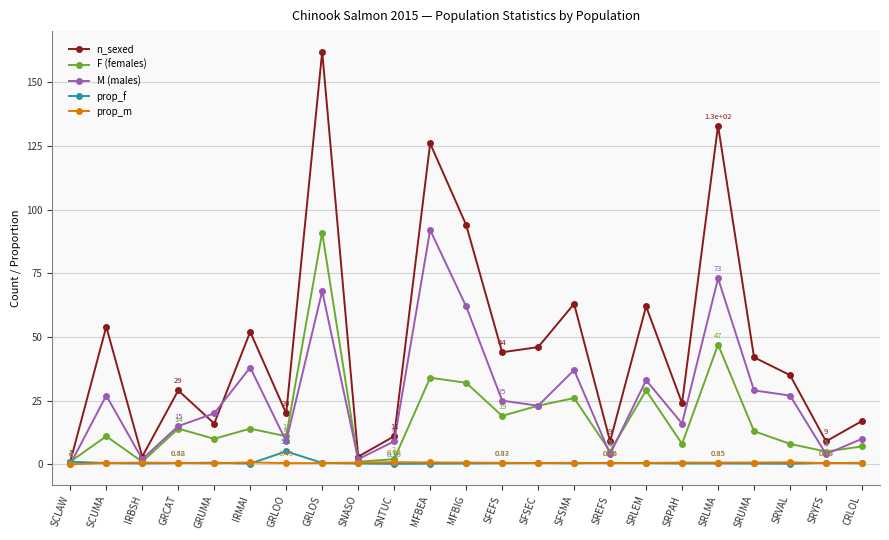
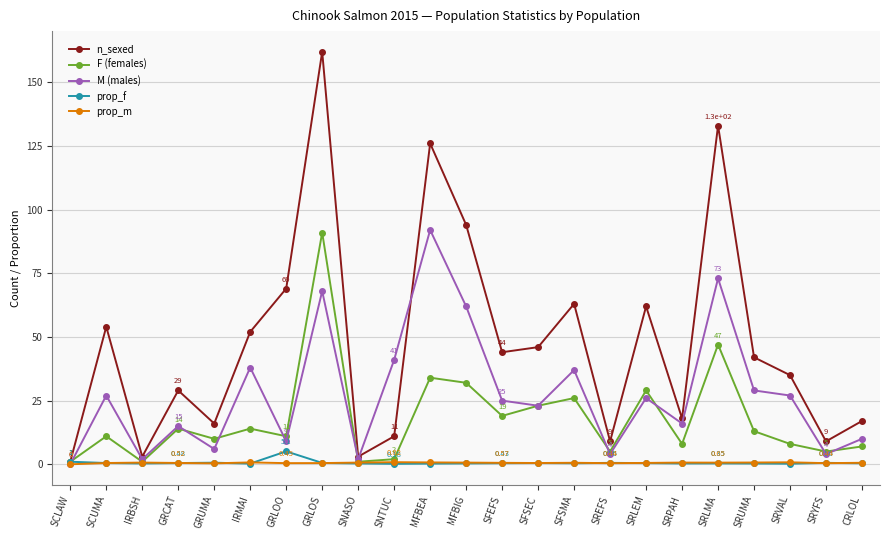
  {
    "n_sexed": {
      "GRCAT": 29,
-     "GRLOO": 20,
+     "GRLOO": 69,
      "SFEFS": 44,
      "SREFS": 9,
-     "SRPAH": 24,
+     "SRPAH": 18,
      "SRYFS": 9
    },
    "F (females)": {
      "SFEFS": 19,
      "SRLMA": 47
    },
    "M (males)": {
-     "GRUMA": 20,
-     "SNTUC": 9,
+     "GRUMA": 6,
+     "SNTUC": 41,
      "SFEFS": 25,
-     "SRLEM": 33,
+     "SRLEM": 26,
      "SRLMA": 73
    }
  }
